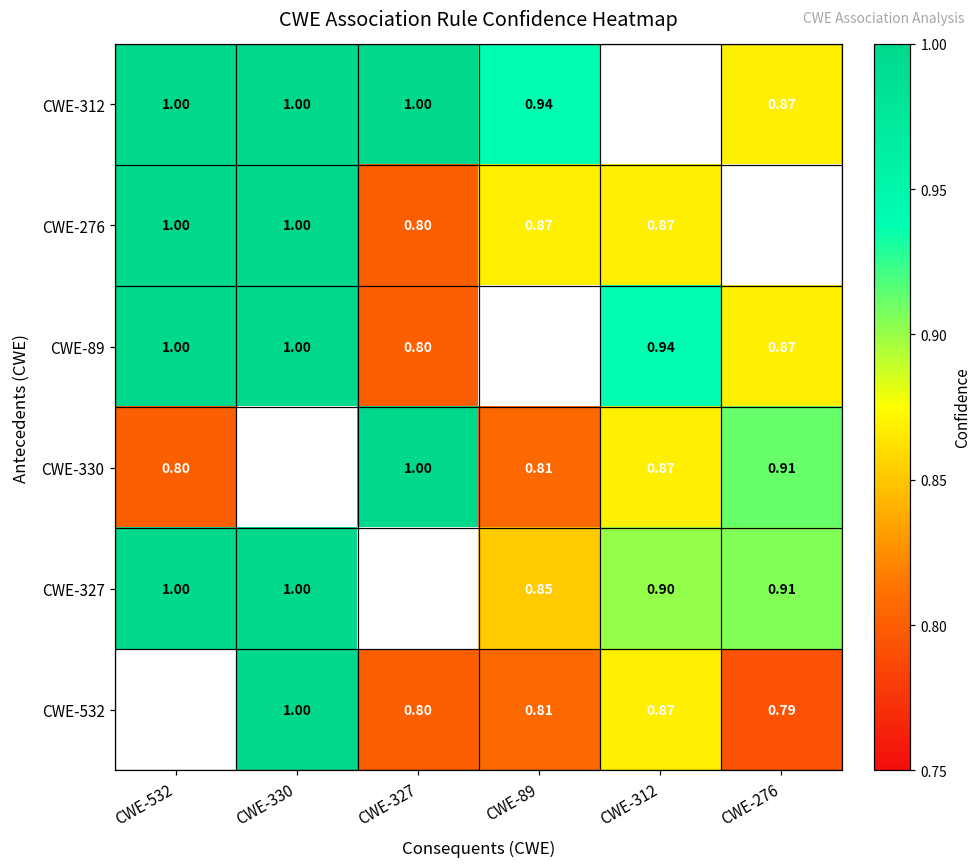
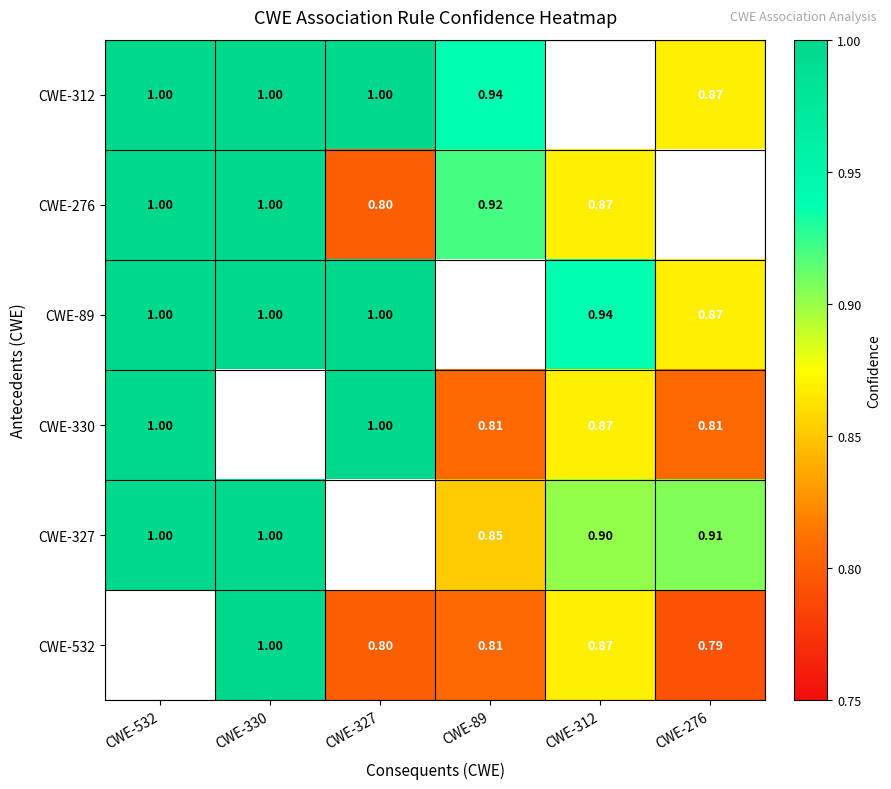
  {
    "CWE-312": {
      "CWE-532": 1.00,
      "CWE-330": 1.00,
      "CWE-327": 1.00,
      "CWE-89": 0.94,
      "CWE-276": 0.87
    },
    "CWE-276": {
      "CWE-532": 1.00,
      "CWE-330": 1.00,
      "CWE-327": 0.80,
-     "CWE-89": 0.87,
+     "CWE-89": 0.92,
      "CWE-312": 0.87
    },
    "CWE-89": {
      "CWE-532": 1.00,
      "CWE-330": 1.00,
-     "CWE-327": 0.80,
+     "CWE-327": 1.00,
      "CWE-312": 0.94,
      "CWE-276": 0.87
    },
    "CWE-330": {
-     "CWE-532": 0.80,
+     "CWE-532": 1.00,
      "CWE-327": 1.00,
      "CWE-89": 0.81,
      "CWE-312": 0.87,
-     "CWE-276": 0.91
+     "CWE-276": 0.81
    },
    "CWE-327": {
      "CWE-532": 1.00,
      "CWE-330": 1.00,
      "CWE-89": 0.85,
      "CWE-312": 0.90,
      "CWE-276": 0.91
    },
    "CWE-532": {
      "CWE-330": 1.00,
      "CWE-327": 0.80,
      "CWE-89": 0.81,
      "CWE-312": 0.87,
      "CWE-276": 0.79
    }
  }
